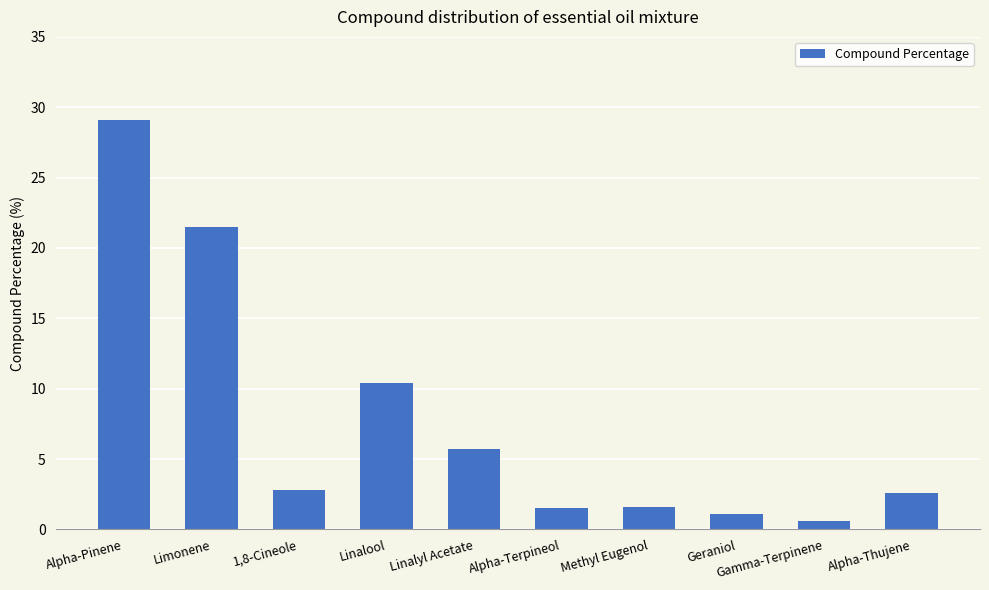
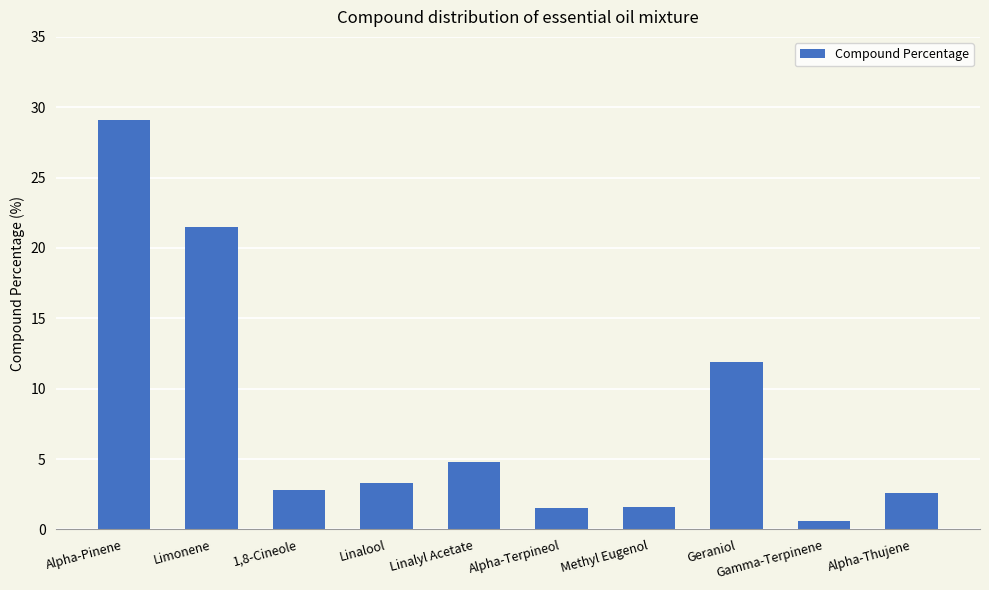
  {
    "Alpha-Pinene": 29.1,
    "Limonene": 21.5,
    "1,8-Cineole": 2.8,
-   "Linalool": 10.4,
-   "Linalyl Acetate": 5.7,
+   "Linalool": 3.3,
+   "Linalyl Acetate": 4.8,
    "Alpha-Terpineol": 1.5,
    "Methyl Eugenol": 1.6,
-   "Geraniol": 1.1,
+   "Geraniol": 11.9,
    "Gamma-Terpinene": 0.6,
    "Alpha-Thujene": 2.6
  }
